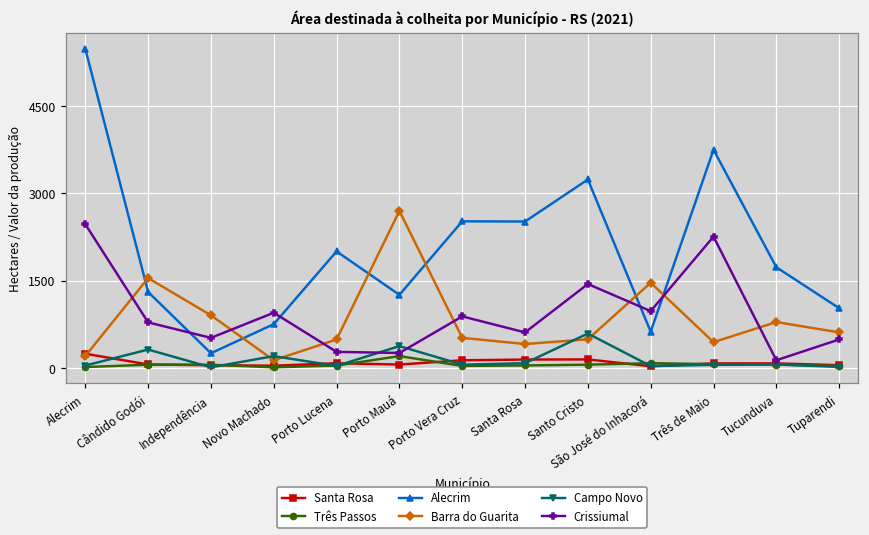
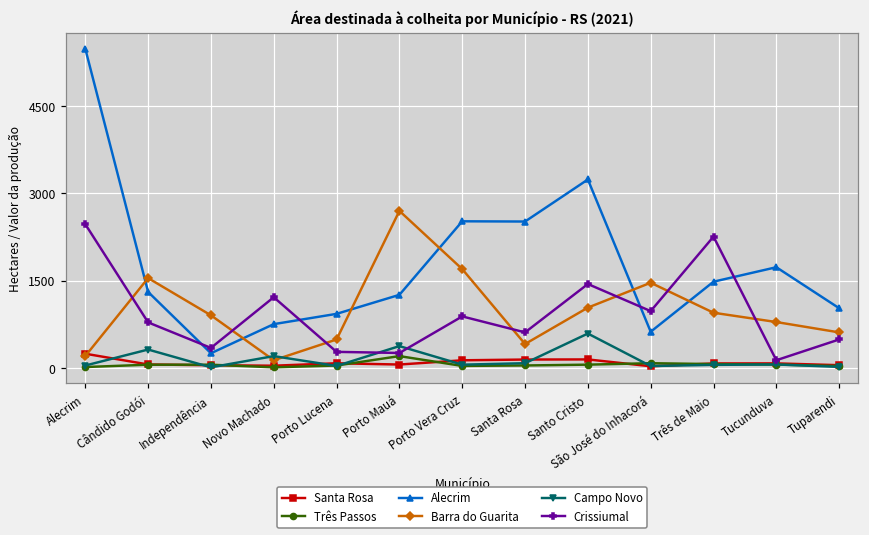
  {
    "Santa Rosa": {
      "Porto Mauá": 100,
      "Porto Vera Cruz": 100,
      "Santa Rosa": 100,
      "Santo Cristo": 100
    },
    "Três Passos": {
      "Porto Mauá": 200,
      "Santo Cristo": 100,
      "São José do Inhacorá": 100
    },
    "Alecrim": {
      "Alecrim": 5500,
      "Cândido Godói": 1300,
      "Independência": 300,
      "Novo Machado": 800,
-     "Porto Lucena": 2000,
+     "Porto Lucena": 900,
      "Porto Mauá": 1300,
      "Porto Vera Cruz": 2500,
      "Santa Rosa": 2500,
      "Santo Cristo": 3200,
      "São José do Inhacorá": 600,
-     "Três de Maio": 3800,
+     "Três de Maio": 1500,
      "Tucunduva": 1700,
      "Tuparendi": 1000
    },
    "Barra do Guarita": {
      "Cândido Godói": 1500,
      "Independência": 900,
      "Novo Machado": 100,
      "Porto Lucena": 500,
      "Porto Mauá": 2700,
-     "Porto Vera Cruz": 500,
+     "Porto Vera Cruz": 1700,
      "Santa Rosa": 400,
-     "Santo Cristo": 500,
+     "Santo Cristo": 1000,
      "São José do Inhacorá": 1500,
-     "Três de Maio": 400,
+     "Três de Maio": 900,
      "Tucunduva": 800,
      "Tuparendi": 600
    },
    "Campo Novo": {
      "Cândido Godói": 300,
      "Novo Machado": 200,
      "Porto Mauá": 400,
      "Santo Cristo": 600
    },
    "Crissiumal": {
      "Alecrim": 2500,
      "Cândido Godói": 800,
-     "Independência": 500,
-     "Novo Machado": 900,
+     "Independência": 300,
+     "Novo Machado": 1200,
      "Porto Lucena": 300,
      "Porto Mauá": 300,
      "Porto Vera Cruz": 900,
      "Santa Rosa": 600,
      "Santo Cristo": 1400,
      "São José do Inhacorá": 1000,
      "Três de Maio": 2300,
      "Tucunduva": 100,
      "Tuparendi": 500
    }
  }
